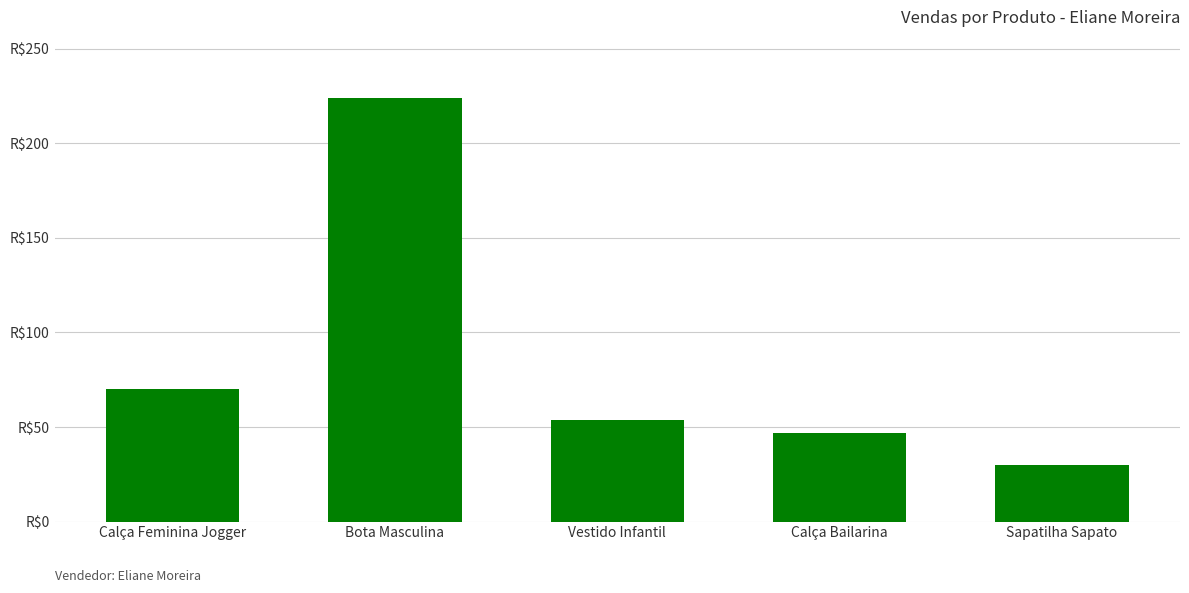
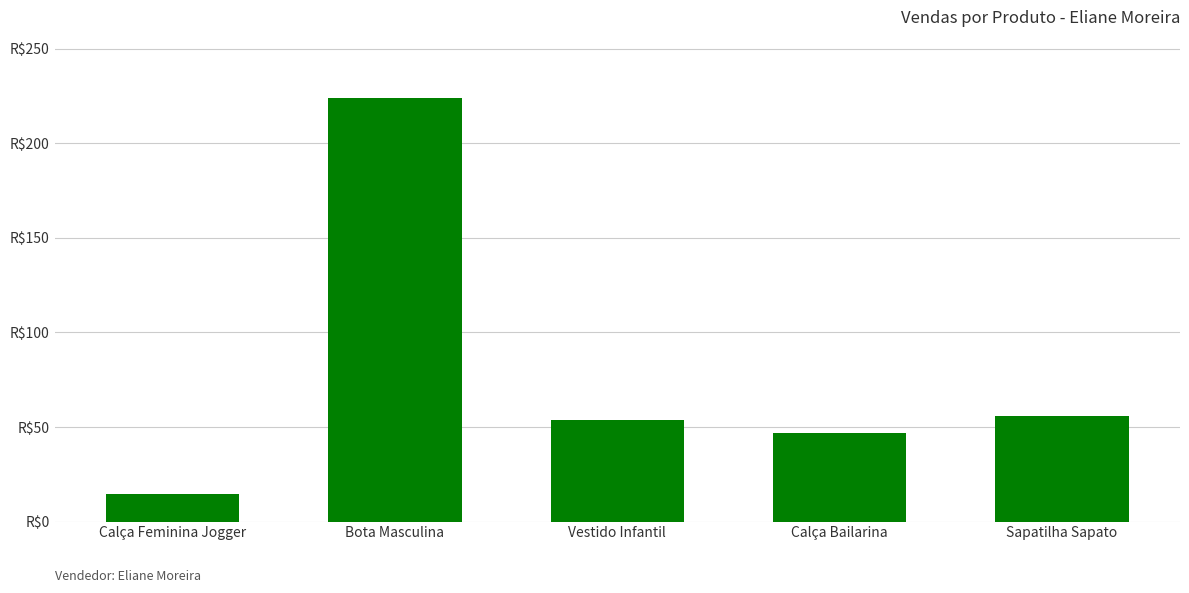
  {
-   "Calça Feminina Jogger": "R$70",
+   "Calça Feminina Jogger": "R$15",
    "Bota Masculina": "R$224",
    "Vestido Infantil": "R$54",
    "Calça Bailarina": "R$47",
-   "Sapatilha Sapato": "R$30"
+   "Sapatilha Sapato": "R$56"
  }
